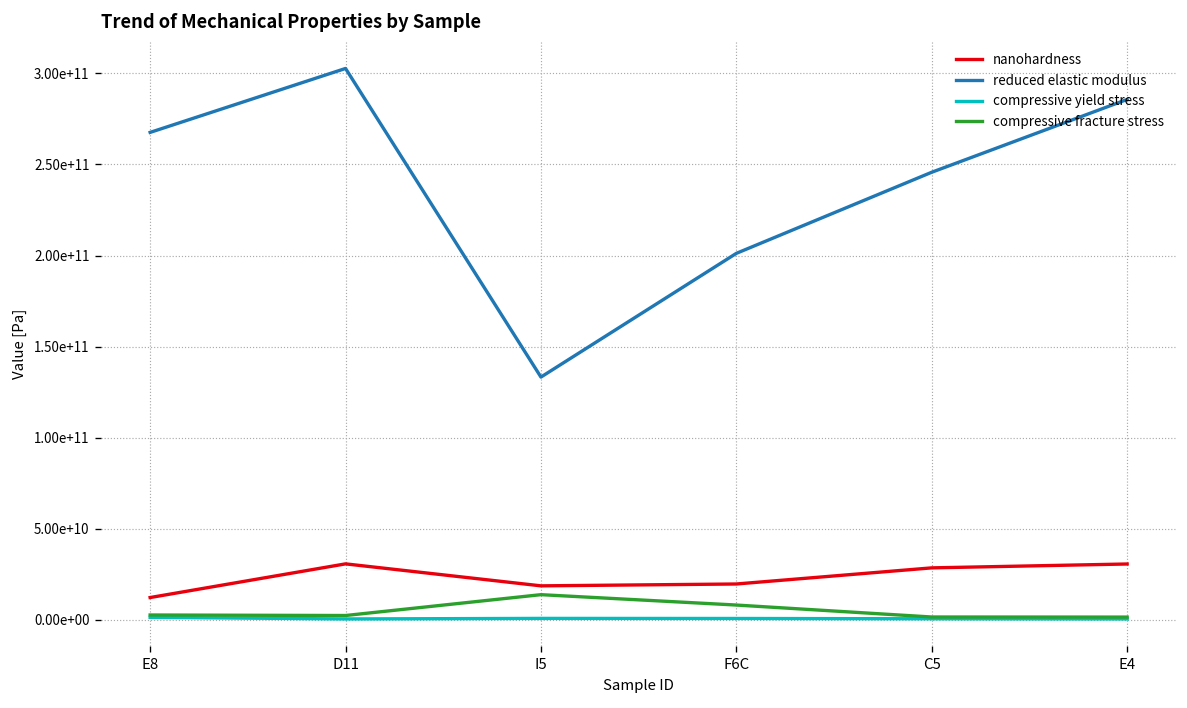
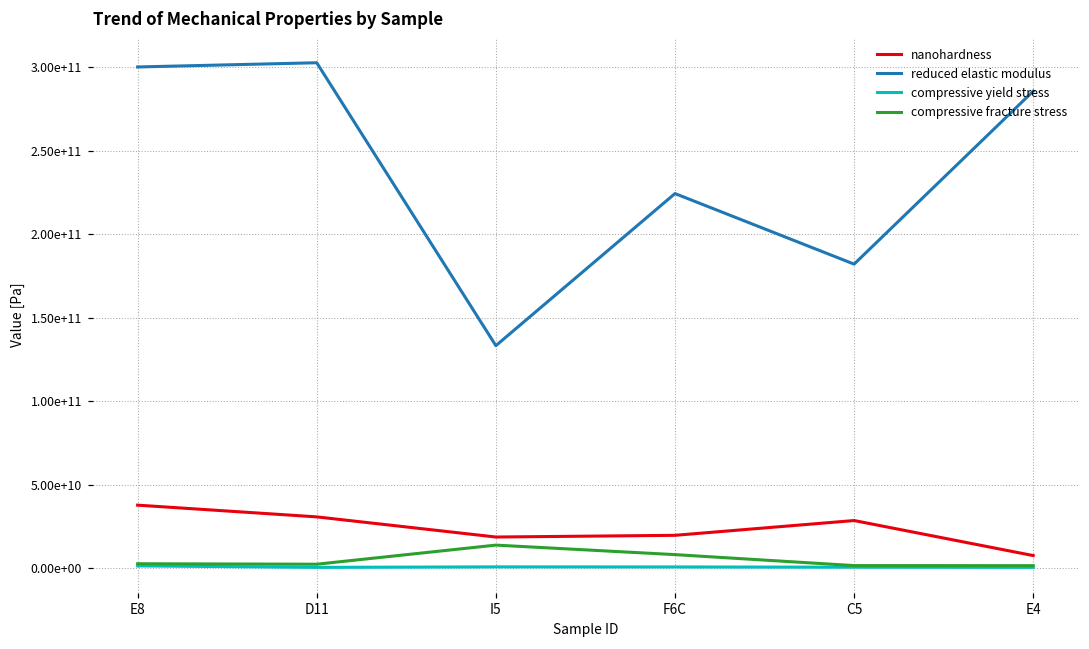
  {
    "nanohardness": {
-     "E8": 12000000000,
+     "E8": 38000000000,
      "D11": 31000000000,
      "I5": 19000000000,
      "F6C": 20000000000,
      "C5": 29000000000,
-     "E4": 31000000000
+     "E4": 8000000000
    },
    "reduced elastic modulus": {
-     "E8": 268000000000,
+     "E8": 300000000000,
      "D11": 303000000000,
      "I5": 133000000000,
-     "F6C": 201000000000,
-     "C5": 246000000000,
+     "F6C": 224000000000,
+     "C5": 182000000000,
      "E4": 286000000000
    },
    "compressive yield stress": {
      "D11": 1000000000,
      "I5": 1000000000,
      "F6C": 1000000000
    },
    "compressive fracture stress": {
      "D11": 2000000000,
      "I5": 14000000000,
      "F6C": 8000000000
    }
  }
